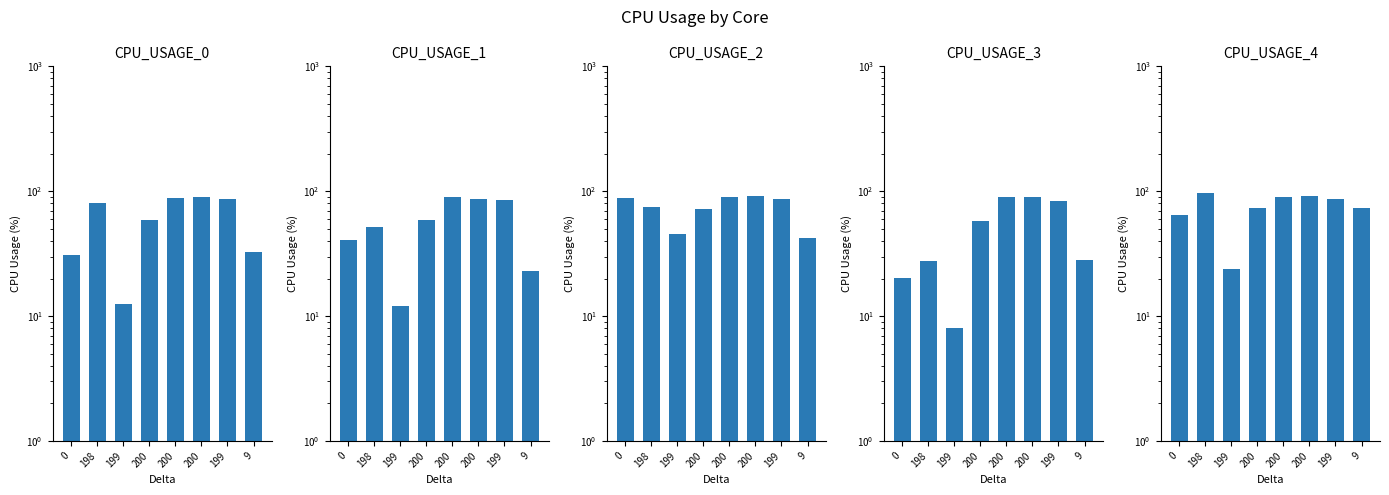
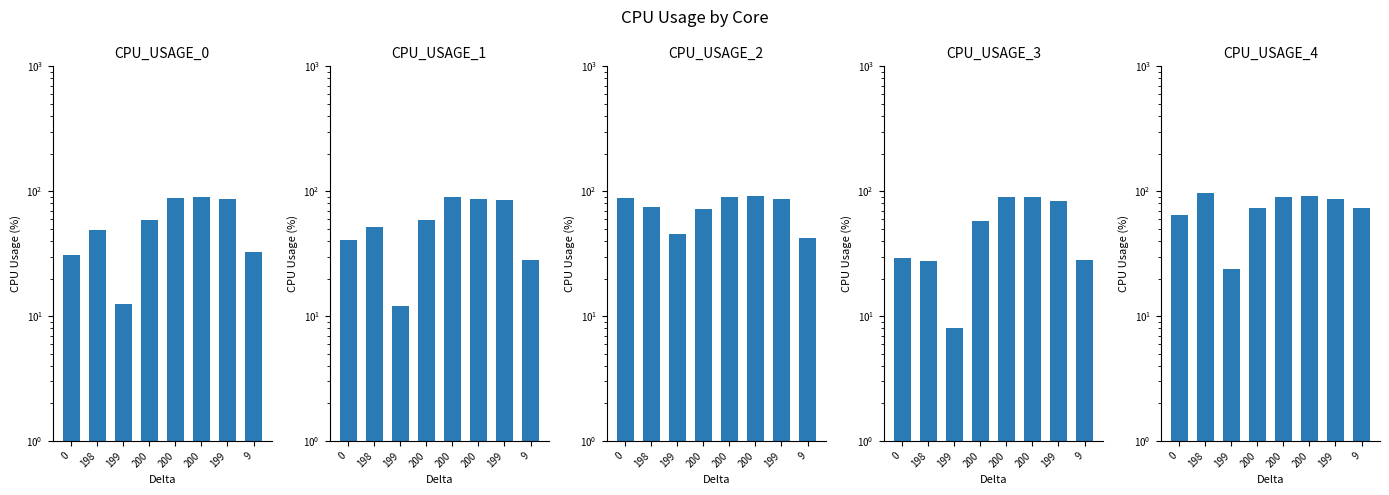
  {
    "CPU_USAGE_0": {
      "0": 31,
-     "198": 80,
+     "198": 49,
      "9": 33
    },
    "CPU_USAGE_1": {
      "0": 41,
      "198": 52,
-     "9": 23
+     "9": 28
    },
    "CPU_USAGE_2": {
      "0": 90,
      "198": 80,
      "9": 42
    },
    "CPU_USAGE_3": {
-     "0": 20,
+     "0": 29,
      "198": 27,
      "9": 28
    },
    "CPU_USAGE_4": {
      "0": 60,
      "198": 100,
      "9": 70
    }
  }
